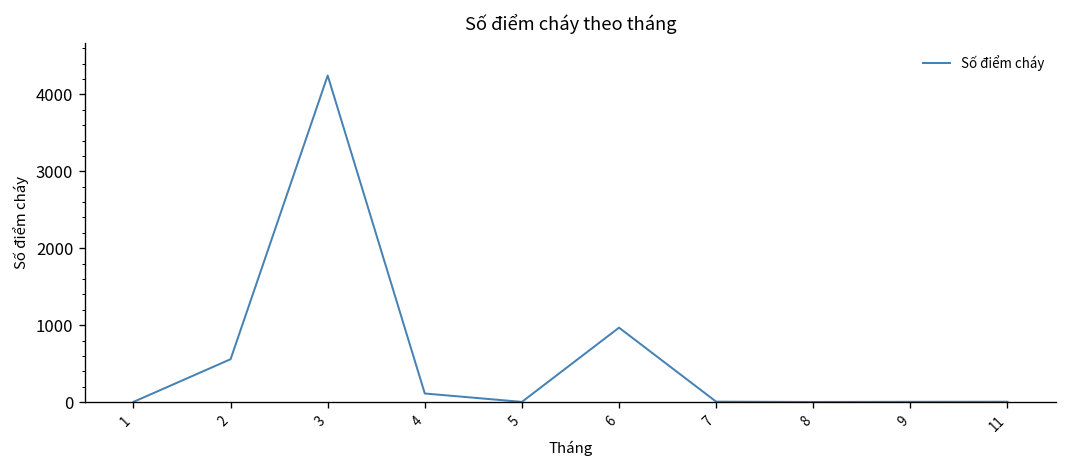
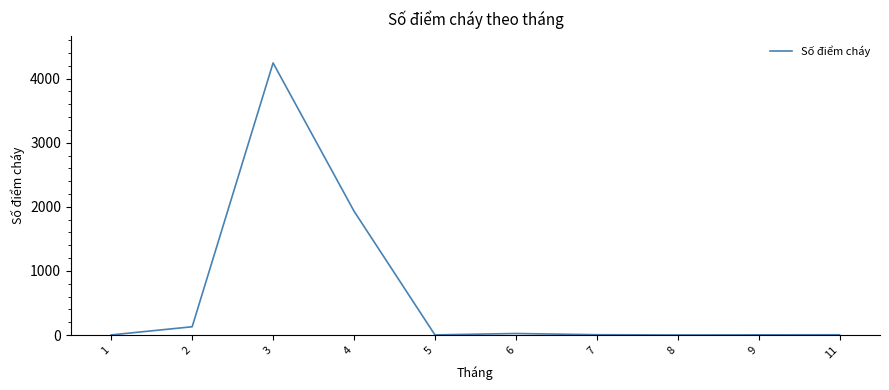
  {
    "1": 0,
-   "2": 600,
+   "2": 100,
    "3": 4200,
-   "4": 100,
+   "4": 1900,
    "5": 0,
-   "6": 1000,
+   "6": 0,
    "7": 0,
    "8": 0,
    "9": 0,
    "11": 0
  }
